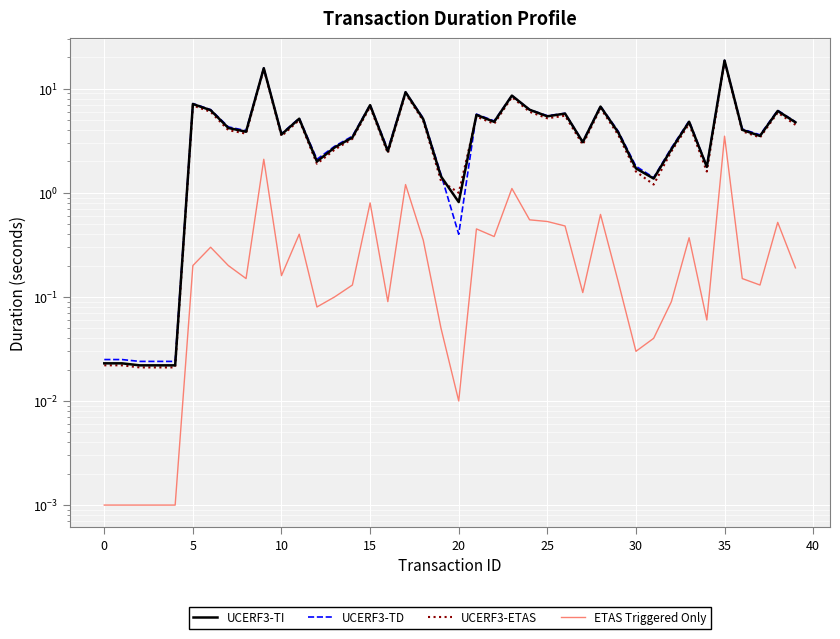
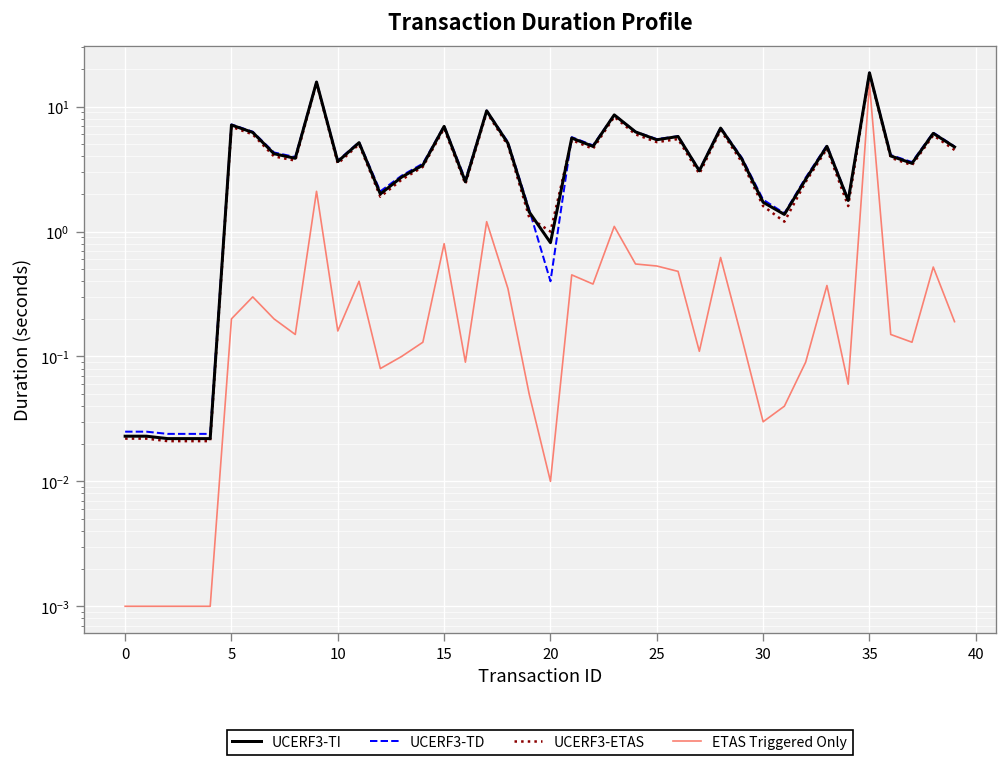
  {
    "UCERF3-TI": {
      "20": 0.8
    },
    "UCERF3-TD": {
      "0": 0.025,
      "20": 0.4
    },
    "UCERF3-ETAS": {
      "20": 1.0,
      "30": 1.6
    },
    "ETAS Triggered Only": {
      "0": 0.0010,
      "5": 0.2,
      "10": 0.16,
      "15": 0.8,
      "20": 0.010,
      "25": 0.5,
      "30": 0.030,
-     "35": 3.5
+     "35": 15
    }
  }
